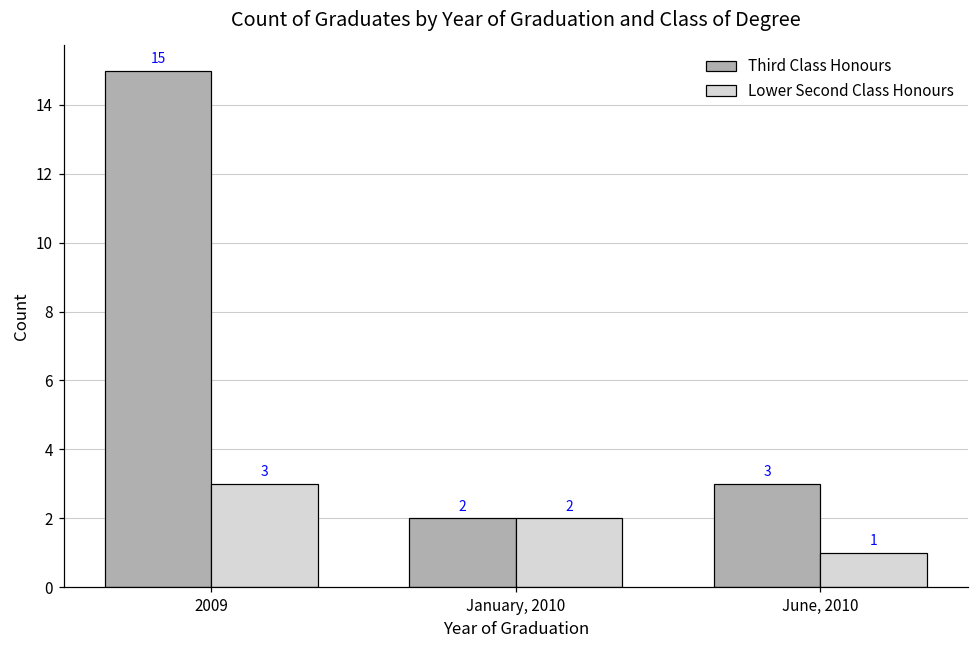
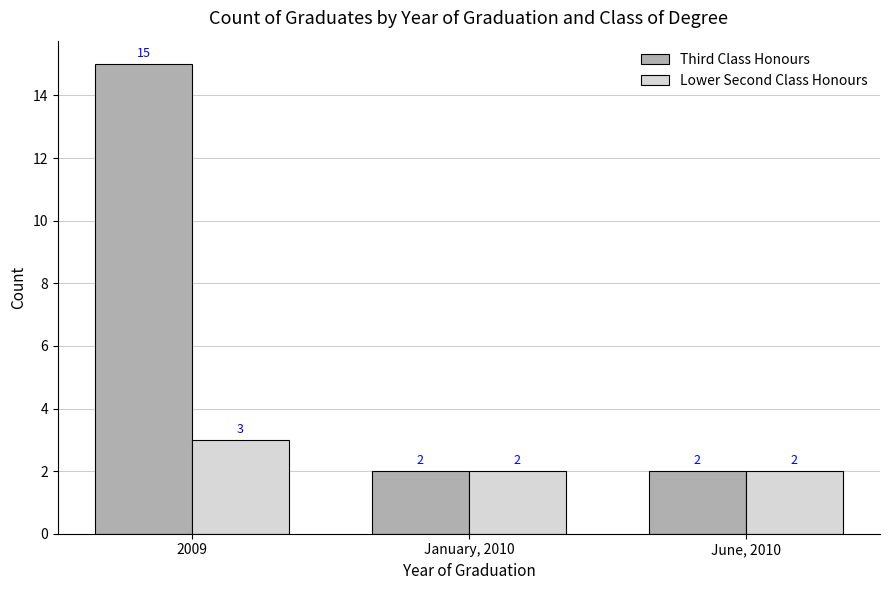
  {
    "Third Class Honours": {
      "2009": 15,
      "January, 2010": 2,
-     "June, 2010": 3
+     "June, 2010": 2
    },
    "Lower Second Class Honours": {
      "2009": 3,
      "January, 2010": 2,
-     "June, 2010": 1
+     "June, 2010": 2
    }
  }
